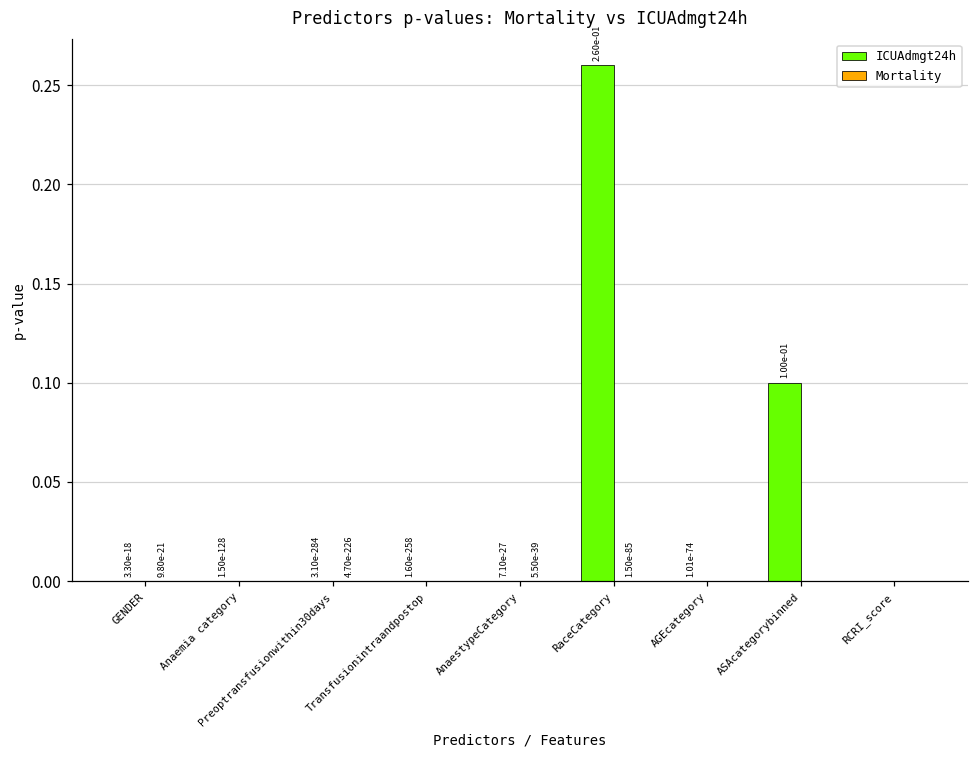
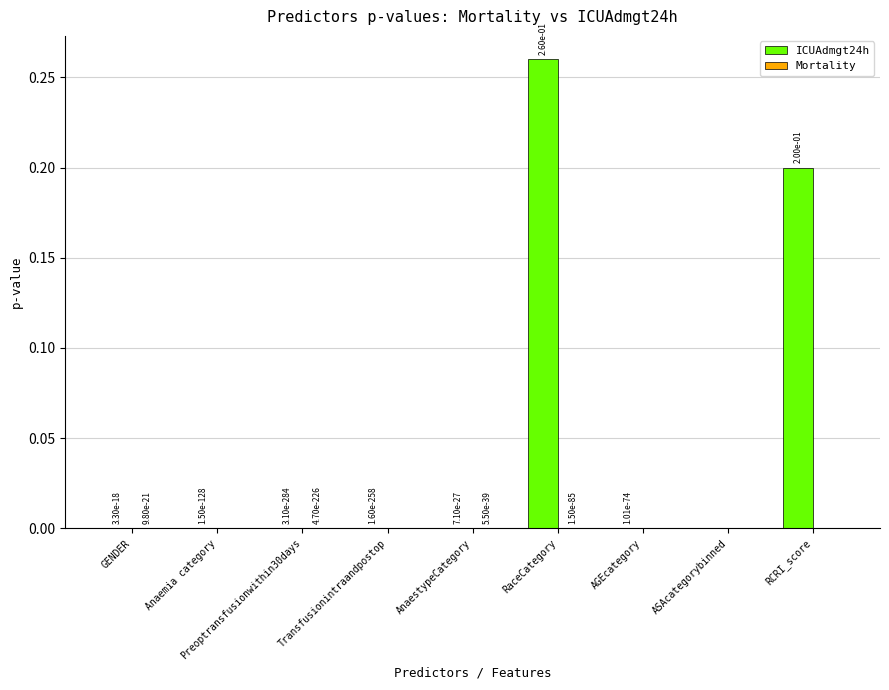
  {
    "ICUAdmgt24h": {
      "GENDER": "3.30e-18",
      "Anaemia category": "1.50e-128",
      "Preoptransfusionwithin30days": "3.10e-284",
      "Transfusionintraandpostop": "1.60e-258",
      "AnaestypeCategory": "7.10e-27",
      "RaceCategory": "2.60e-01",
      "AGEcategory": "1.01e-74",
-     "ASAcategorybinned": "1.00e-01",
-     "RCRI_score": "0.0"
+     "ASAcategorybinned": "2.00e-01",
+     "RCRI_score": "0.2"
    },
    "Mortality": {
      "GENDER": "9.80e-21",
      "Preoptransfusionwithin30days": "4.70e-226",
      "AnaestypeCategory": "5.50e-39",
      "RaceCategory": "1.50e-85"
    }
  }
